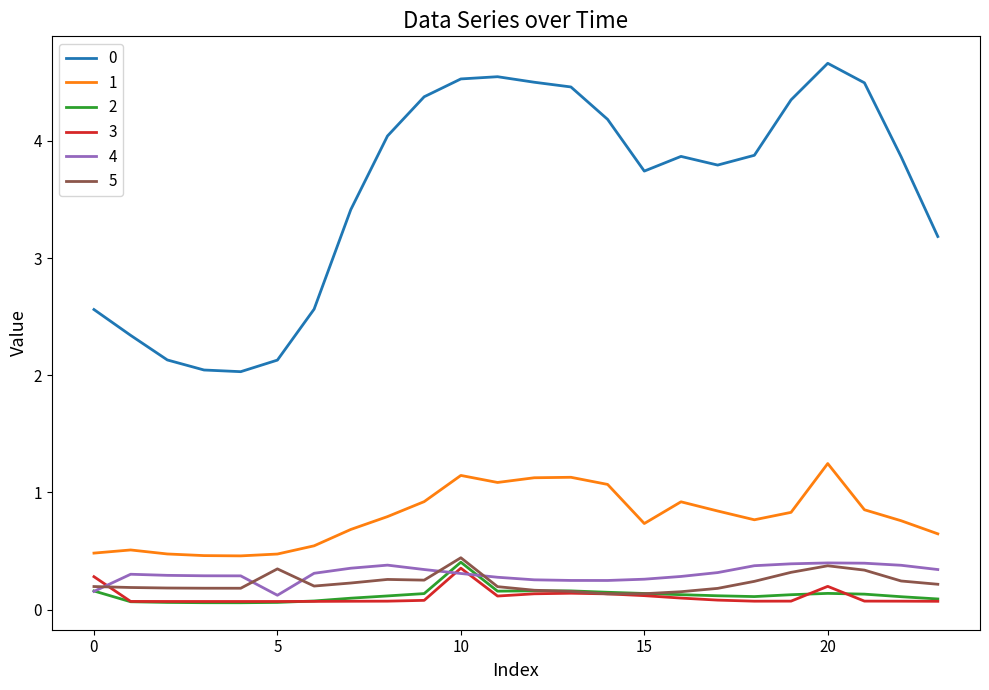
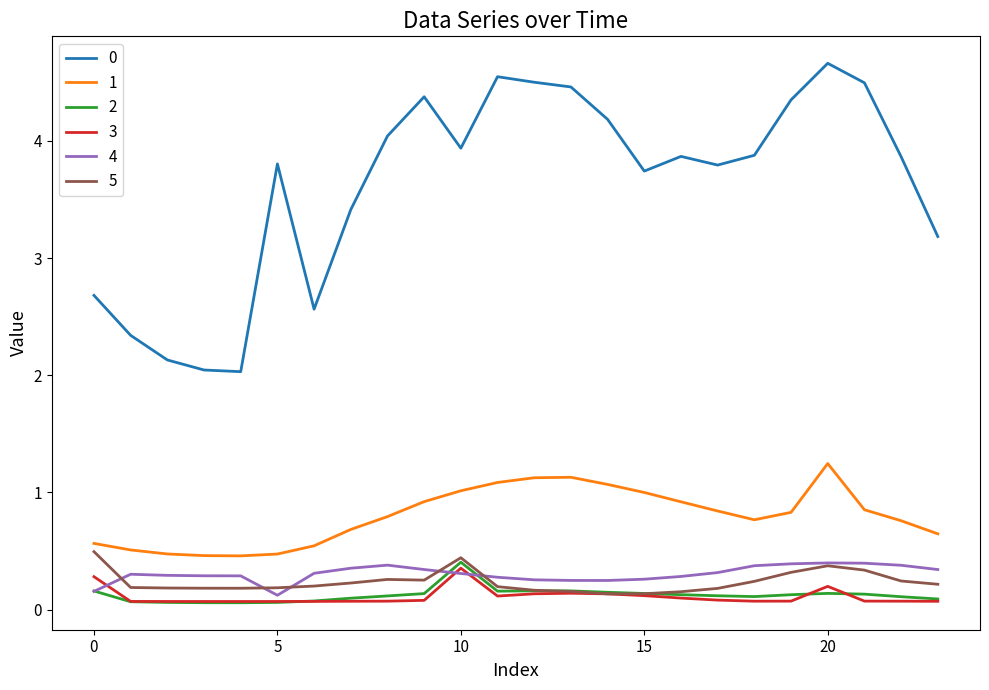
  {
    "0": {
-     "0": 2.56,
-     "5": 2.13,
-     "10": 4.53,
+     "0": 2.68,
+     "5": 3.80,
+     "10": 3.94,
      "15": 3.74,
      "20": 4.66
    },
    "1": {
-     "0": 0.48,
+     "0": 0.57,
      "5": 0.47,
-     "10": 1.15,
-     "15": 0.74,
+     "10": 1.01,
+     "15": 1.00,
      "20": 1.25
    },
    "2": {
      "10": 0.41,
      "20": 0.14
    },
    "3": {
      "0": 0.28,
      "10": 0.35,
      "20": 0.20
    },
    "4": {
      "5": 0.12,
      "10": 0.31,
      "15": 0.26,
      "20": 0.40
    },
    "5": {
-     "0": 0.20,
-     "5": 0.35,
+     "0": 0.50,
+     "5": 0.19,
      "10": 0.44,
      "20": 0.37
    }
  }
